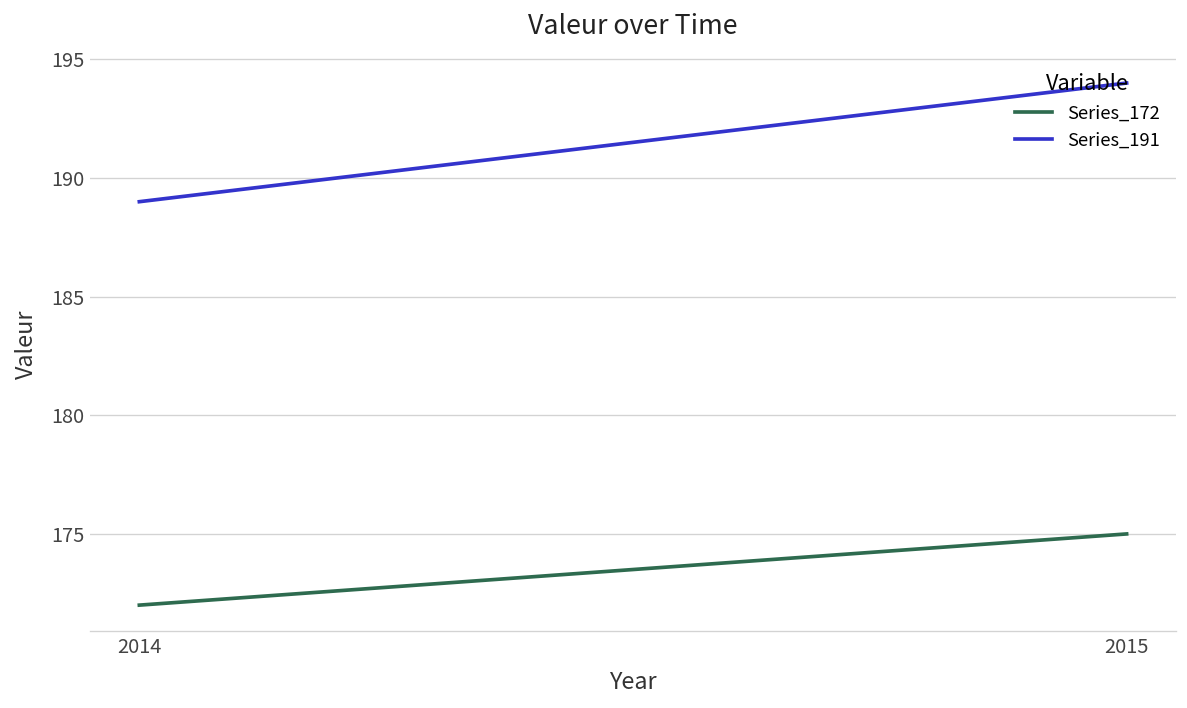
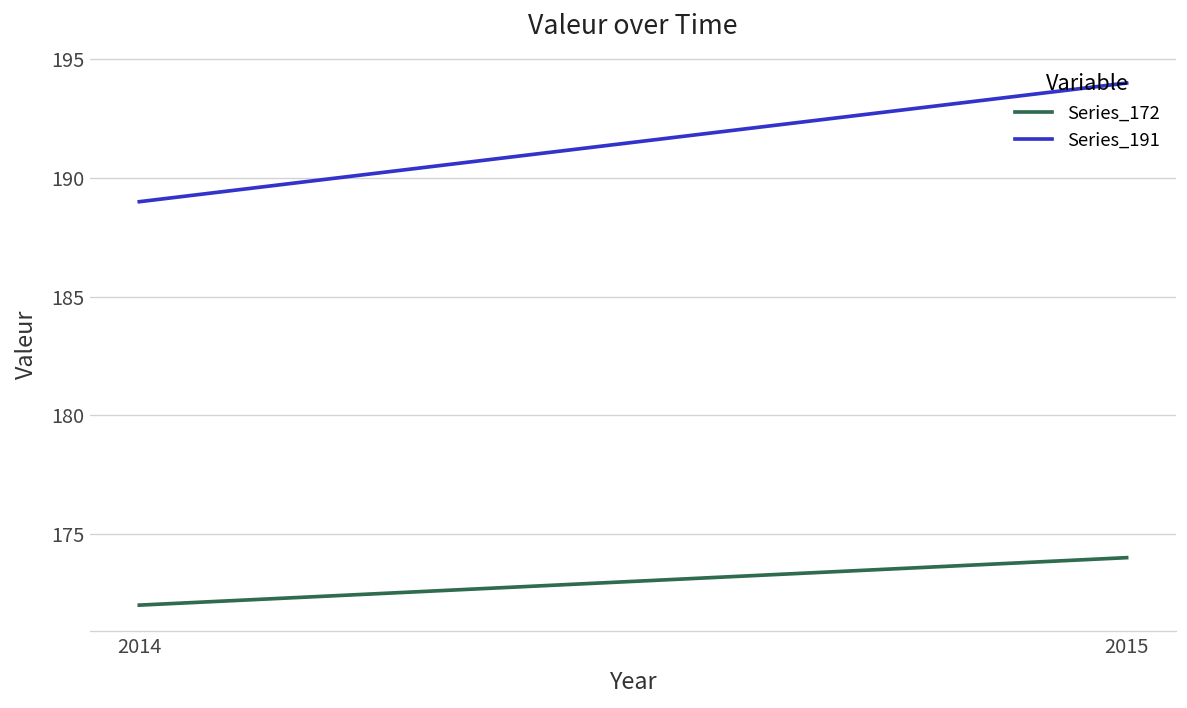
  {
    "Series_172": {
      "2014": 172,
-     "2015": 175
+     "2015": 174
    },
    "Series_191": {
      "2014": 189,
      "2015": 194
    }
  }
